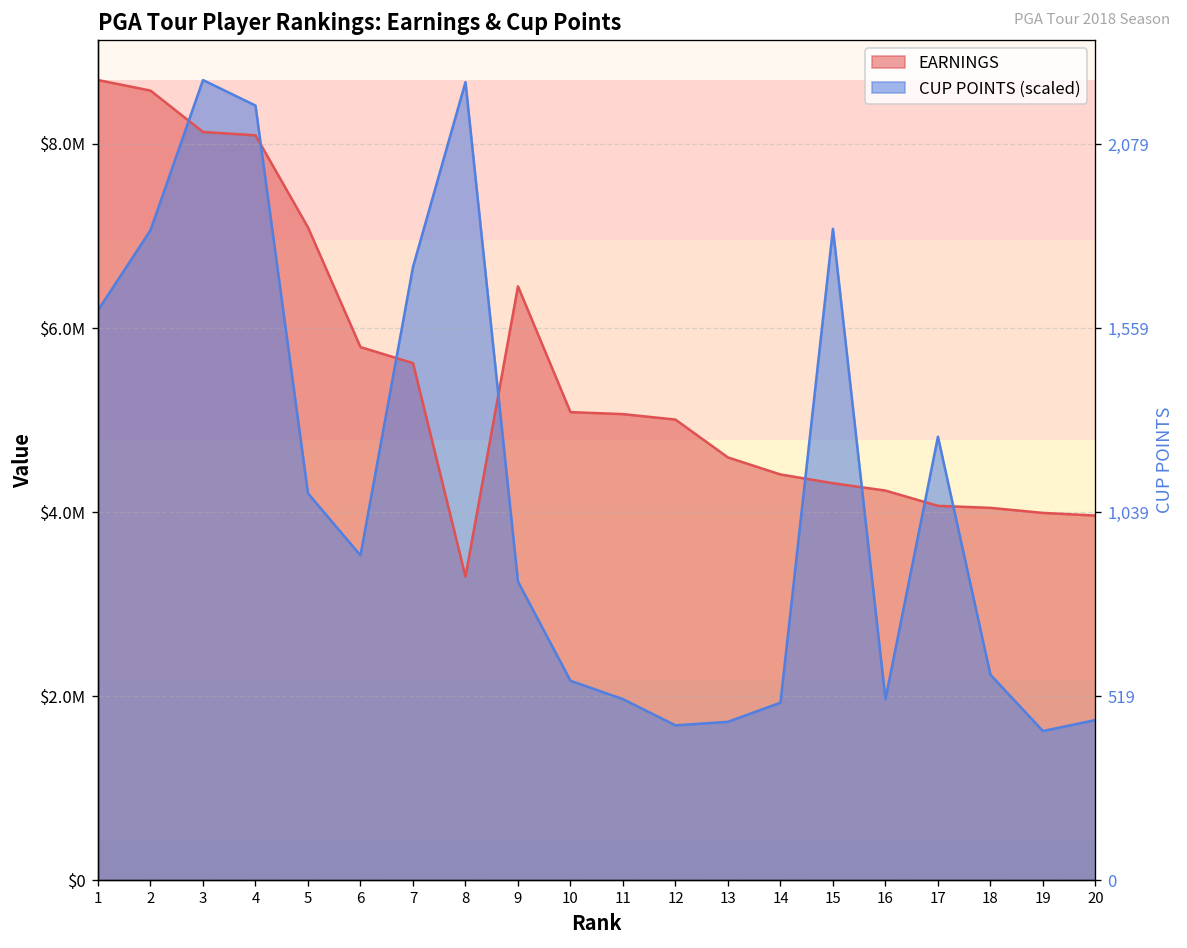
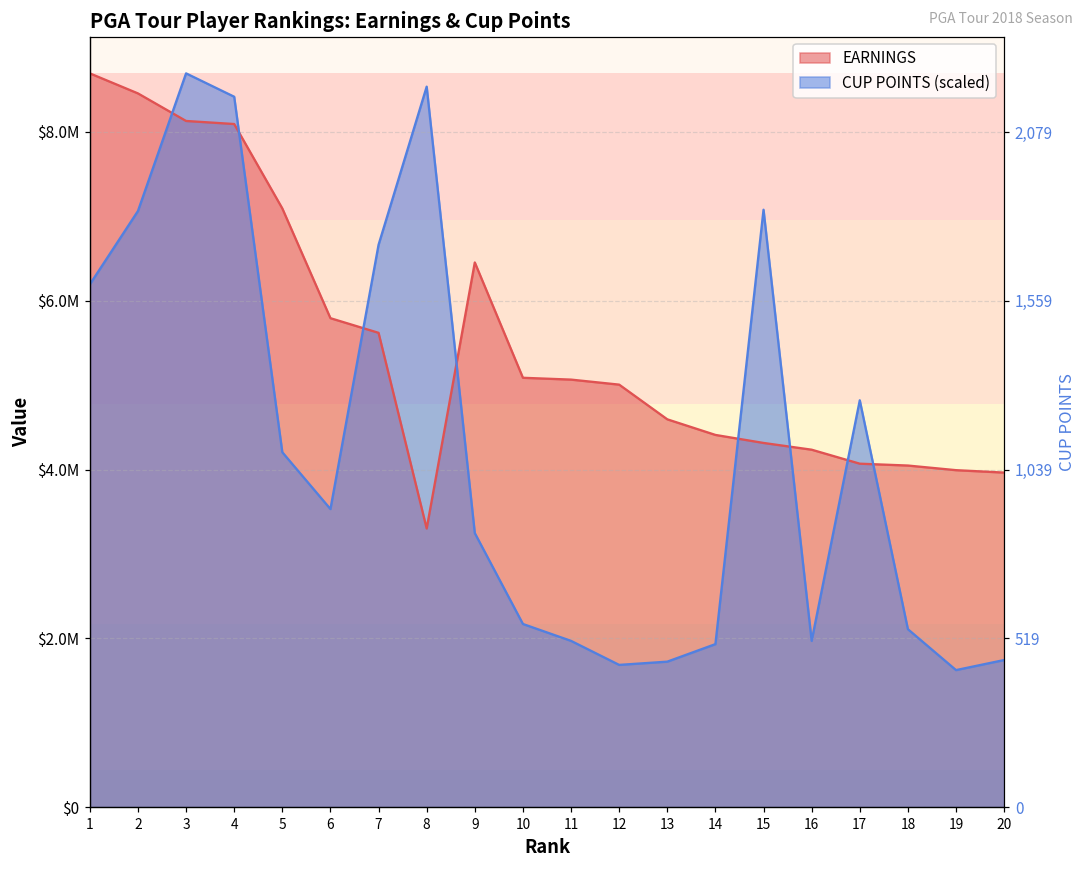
  {
    "EARNINGS": {
      "1": "$8700000",
-     "2": "$8600000",
+     "2": "$8500000",
      "3": "$8100000",
      "4": "$8100000",
      "5": "$7100000",
      "6": "$5800000",
      "7": "$5600000",
      "8": "$3300000",
      "9": "$6500000",
      "10": "$5100000",
      "11": "$5100000",
      "12": "$5000000",
      "13": "$4600000",
      "14": "$4400000",
      "15": "$4300000",
      "16": "$4200000",
      "17": "$4100000",
      "18": "$4000000",
      "19": "$4000000",
      "20": "$4000000"
    },
    "CUP POINTS (scaled)": {
      "1": "$6200000",
      "2": "$7100000",
      "3": "$8700000",
      "4": "$8400000",
      "5": "$4200000",
      "6": "$3500000",
      "7": "$6700000",
-     "8": "$8700000",
+     "8": "$8500000",
      "9": "$3200000",
      "10": "$2200000",
      "11": "$2000000",
      "12": "$1700000",
      "13": "$1700000",
      "14": "$1900000",
      "15": "$7100000",
      "16": "$2000000",
      "17": "$4800000",
-     "18": "$2200000",
+     "18": "$2100000",
      "19": "$1600000",
      "20": "$1700000"
    }
  }
